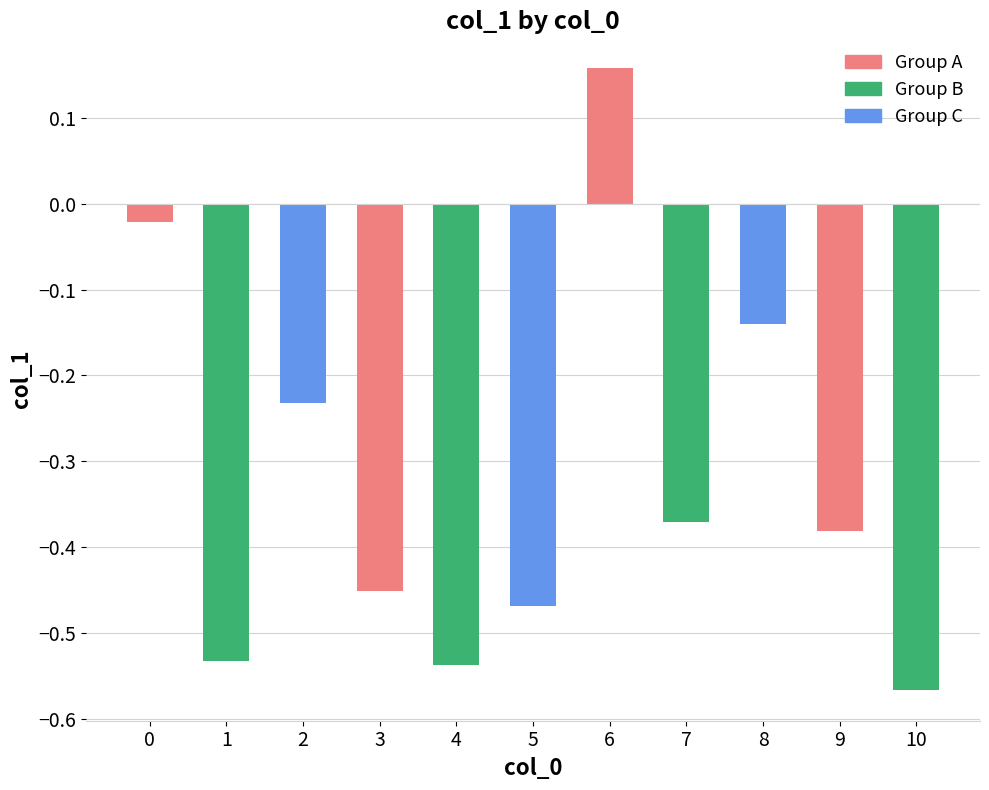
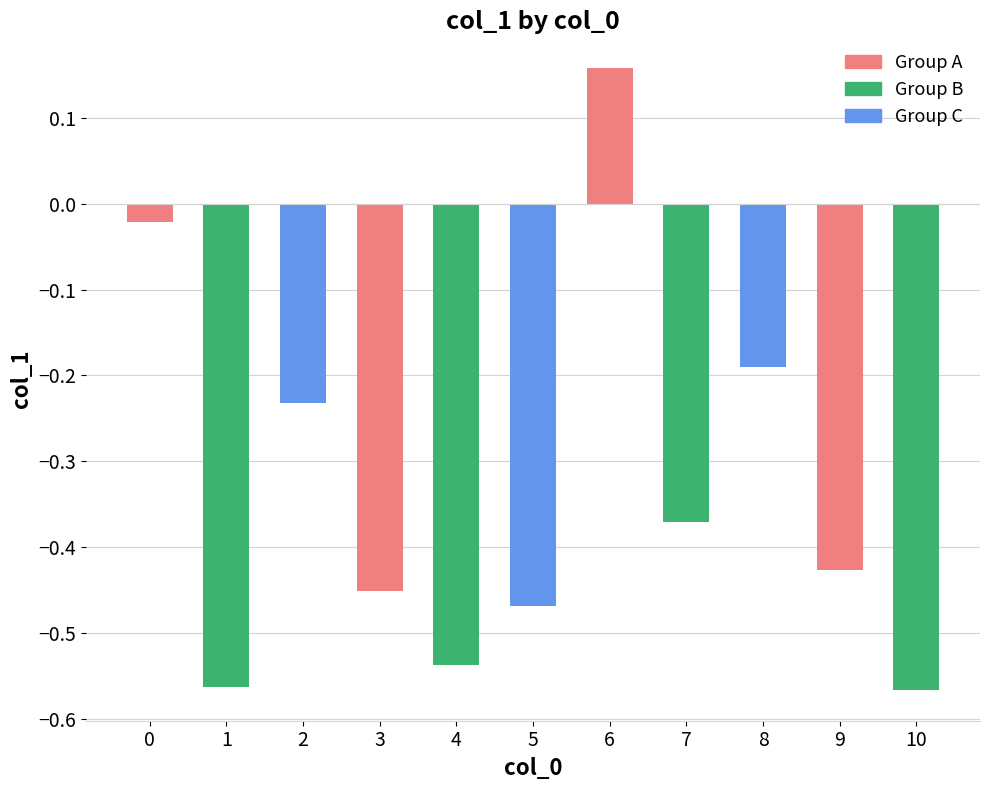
  {
    "0": -0.02,
-   "1": -0.53,
+   "1": -0.56,
    "2": -0.23,
    "3": -0.45,
    "4": -0.54,
    "5": -0.47,
    "6": 0.16,
    "7": -0.37,
-   "8": -0.14,
-   "9": -0.38,
+   "8": -0.19,
+   "9": -0.43,
    "10": -0.57
  }
